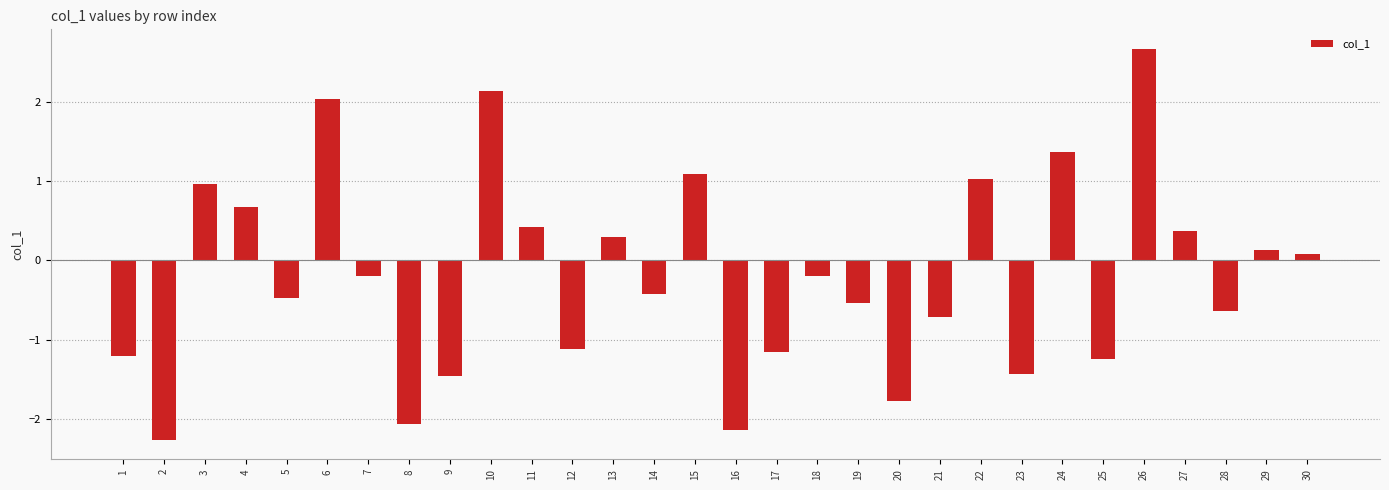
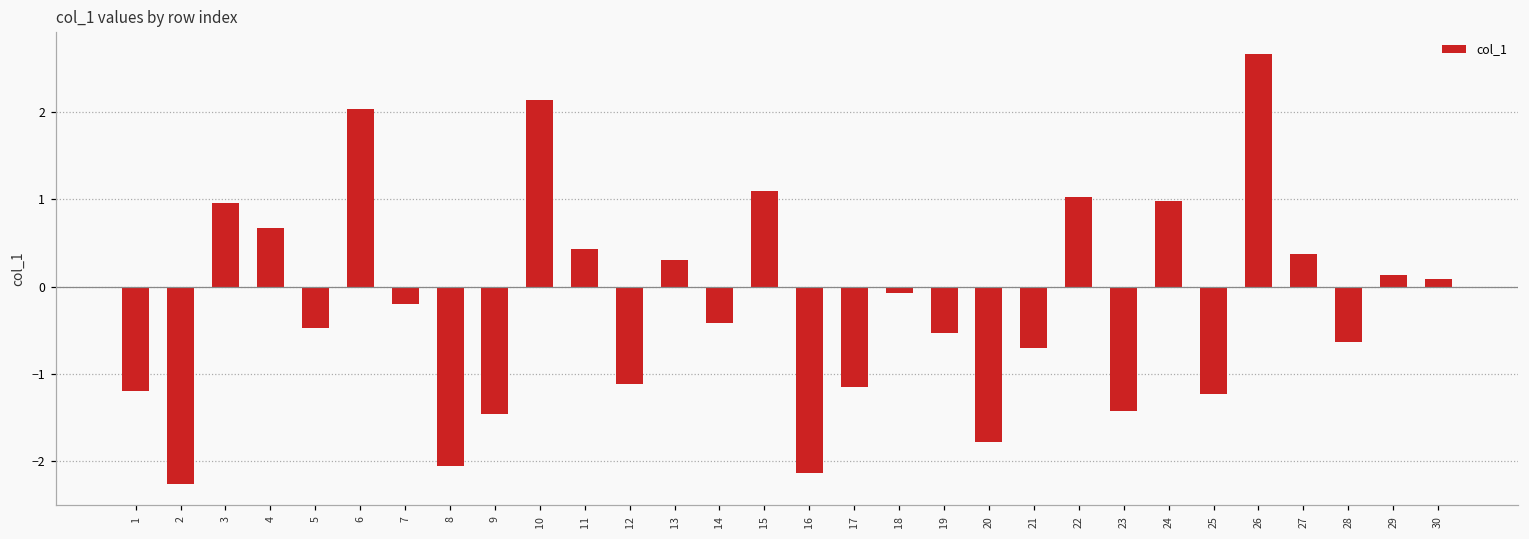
  {
    "1": -1.2,
    "2": -2.3,
    "3": 1.0,
    "4": 0.7,
    "5": -0.5,
    "6": 2.0,
    "7": -0.2,
    "8": -2.1,
    "9": -1.5,
    "10": 2.1,
    "11": 0.4,
    "12": -1.1,
    "13": 0.3,
    "14": -0.4,
    "15": 1.1,
    "16": -2.1,
    "17": -1.1,
-   "18": -0.2,
+   "18": -0.1,
    "19": -0.5,
    "20": -1.8,
    "21": -0.7,
    "22": 1.0,
    "23": -1.4,
-   "24": 1.4,
+   "24": 1.0,
    "25": -1.2,
    "26": 2.7,
    "27": 0.4,
    "28": -0.6,
    "29": 0.1,
    "30": 0.1
  }
